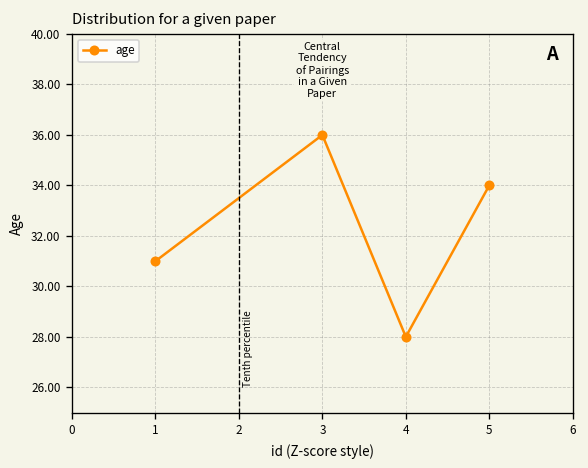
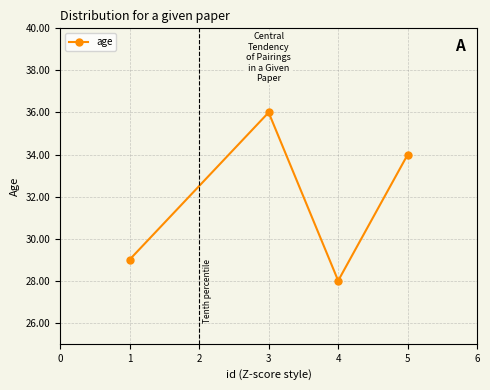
  {
-   "1": 31,
+   "1": 29,
    "3": 36,
    "4": 28,
    "5": 34
  }
